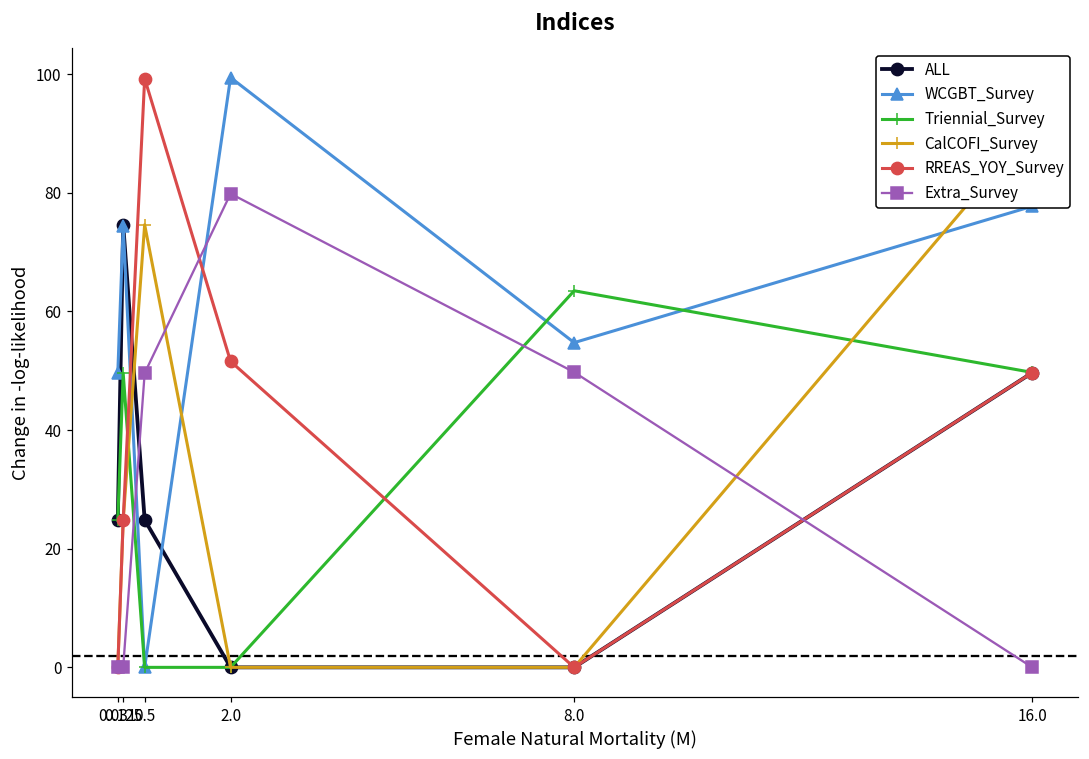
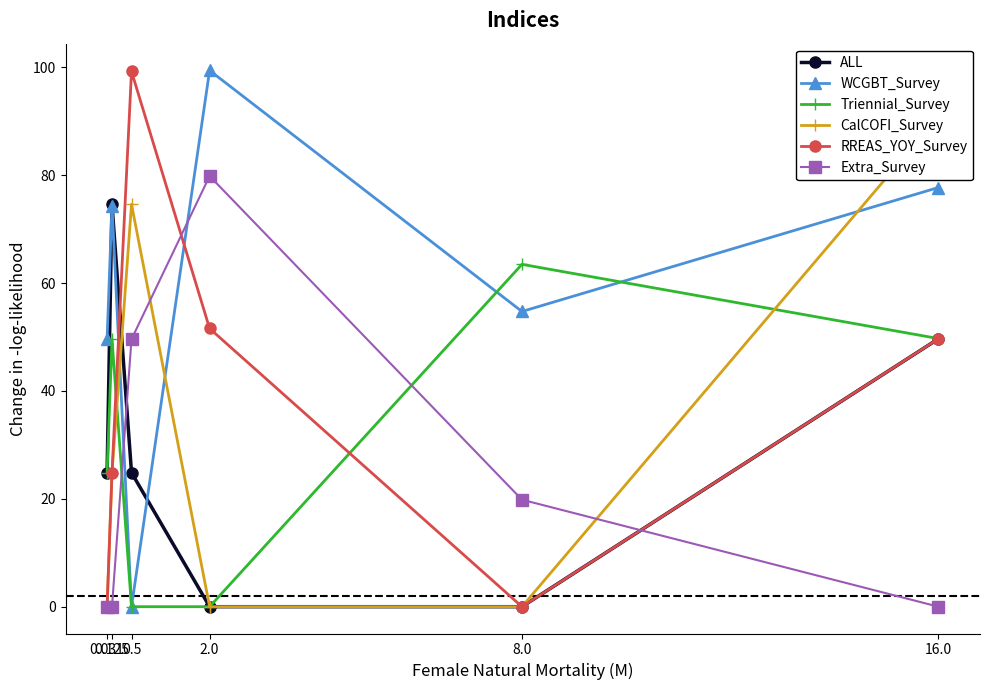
  {
    "WCGBT_Survey": {
      "2.0": 99,
      "8.0": 55,
      "16.0": 78
    },
    "Triennial_Survey": {
      "8.0": 63
    },
    "RREAS_YOY_Survey": {
      "2.0": 52
    },
    "Extra_Survey": {
      "2.0": 80,
-     "8.0": 50,
+     "8.0": 20,
      "16.0": 0
    }
  }
